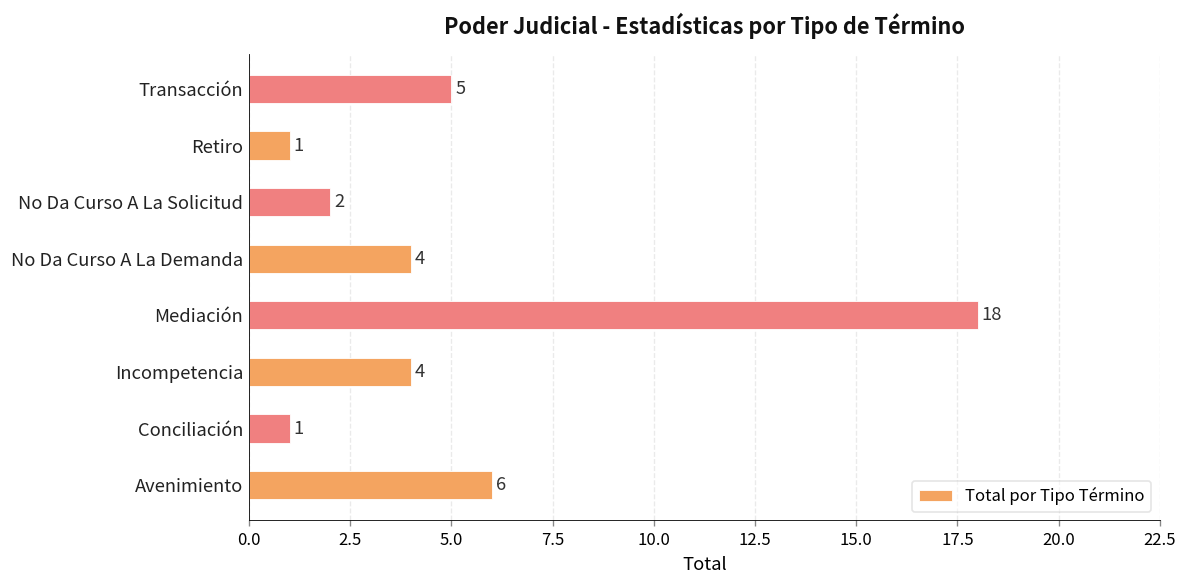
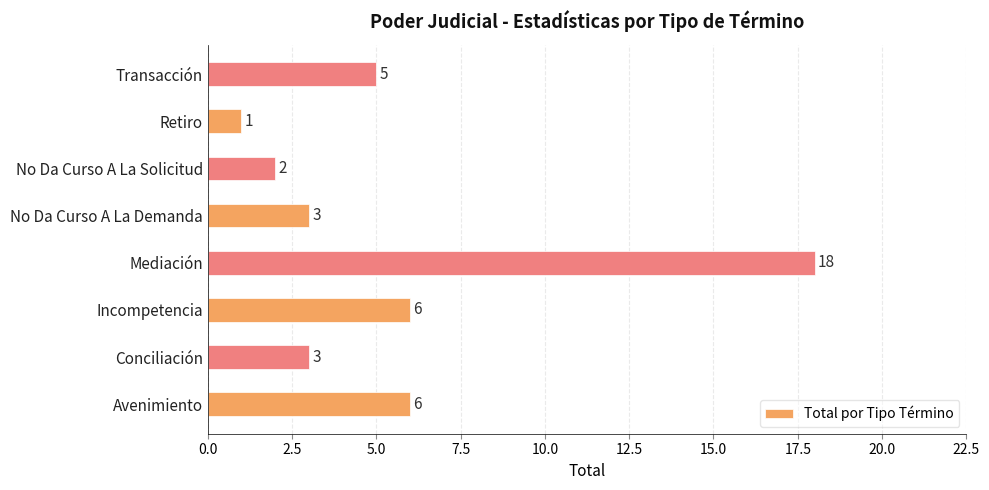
  {
    "Transacción": 5,
    "Retiro": 1,
    "No Da Curso A La Solicitud": 2,
-   "No Da Curso A La Demanda": 4,
+   "No Da Curso A La Demanda": 3,
    "Mediación": 18,
-   "Incompetencia": 4,
-   "Conciliación": 1,
+   "Incompetencia": 6,
+   "Conciliación": 3,
    "Avenimiento": 6
  }
